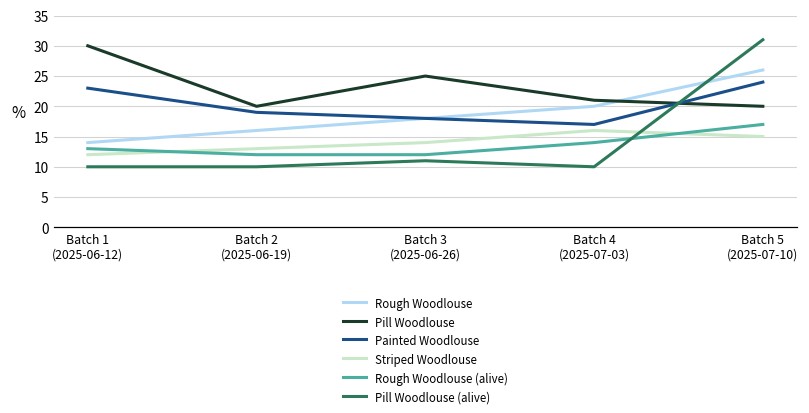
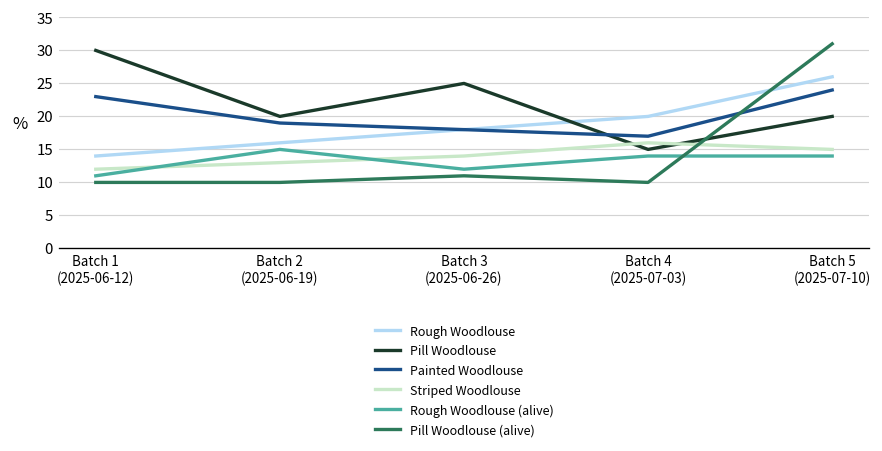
  {
    "Pill Woodlouse": {
      "Batch 1 (2025-06-12)": 30,
      "Batch 2 (2025-06-19)": 20,
      "Batch 3 (2025-06-26)": 25,
-     "Batch 4 (2025-07-03)": 21,
+     "Batch 4 (2025-07-03)": 15,
      "Batch 5 (2025-07-10)": 20
    },
    "Painted Woodlouse": {
      "Batch 1 (2025-06-12)": 23,
      "Batch 2 (2025-06-19)": 19,
      "Batch 4 (2025-07-03)": 17,
      "Batch 5 (2025-07-10)": 24
    },
    "Rough Woodlouse (alive)": {
-     "Batch 1 (2025-06-12)": 13,
-     "Batch 2 (2025-06-19)": 12,
+     "Batch 1 (2025-06-12)": 11,
+     "Batch 2 (2025-06-19)": 15,
      "Batch 3 (2025-06-26)": 12,
      "Batch 4 (2025-07-03)": 14,
-     "Batch 5 (2025-07-10)": 17
+     "Batch 5 (2025-07-10)": 14
    },
    "Pill Woodlouse (alive)": {
      "Batch 1 (2025-06-12)": 10,
      "Batch 2 (2025-06-19)": 10,
      "Batch 3 (2025-06-26)": 11,
      "Batch 4 (2025-07-03)": 10,
      "Batch 5 (2025-07-10)": 31
    }
  }
